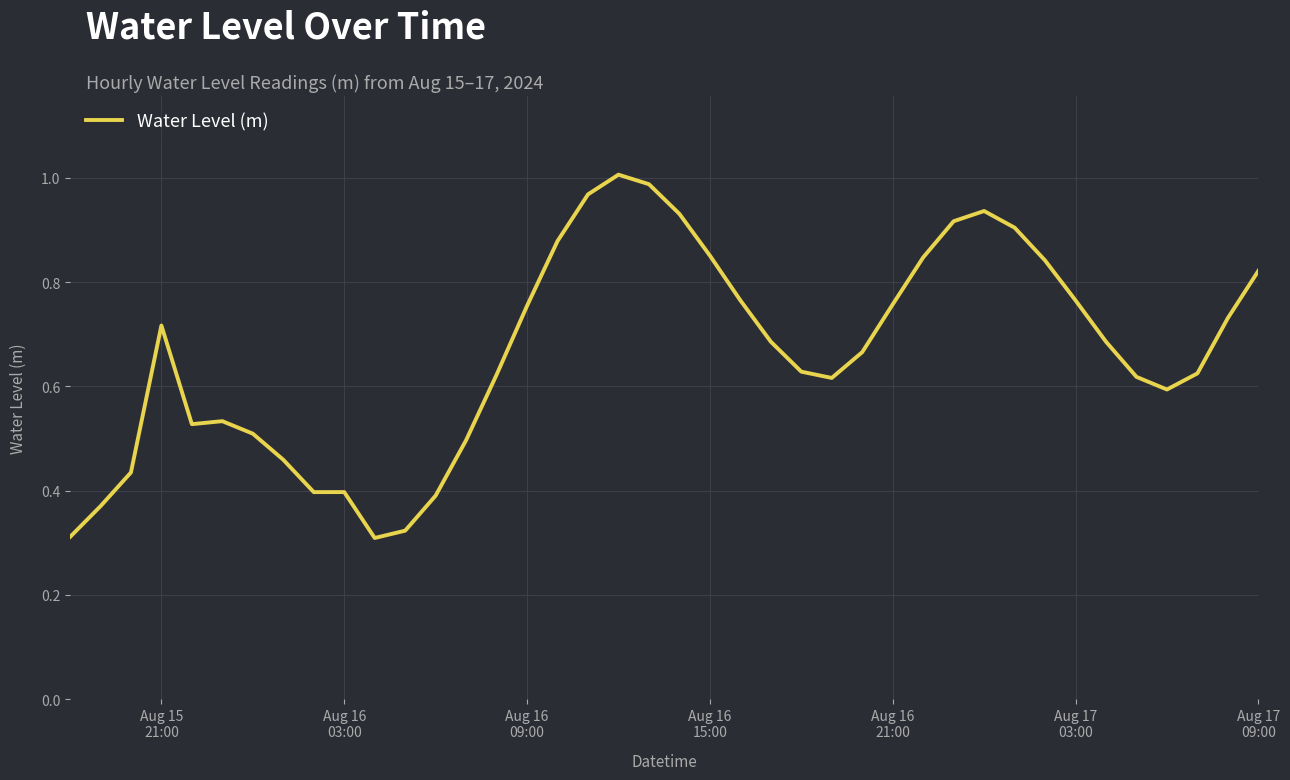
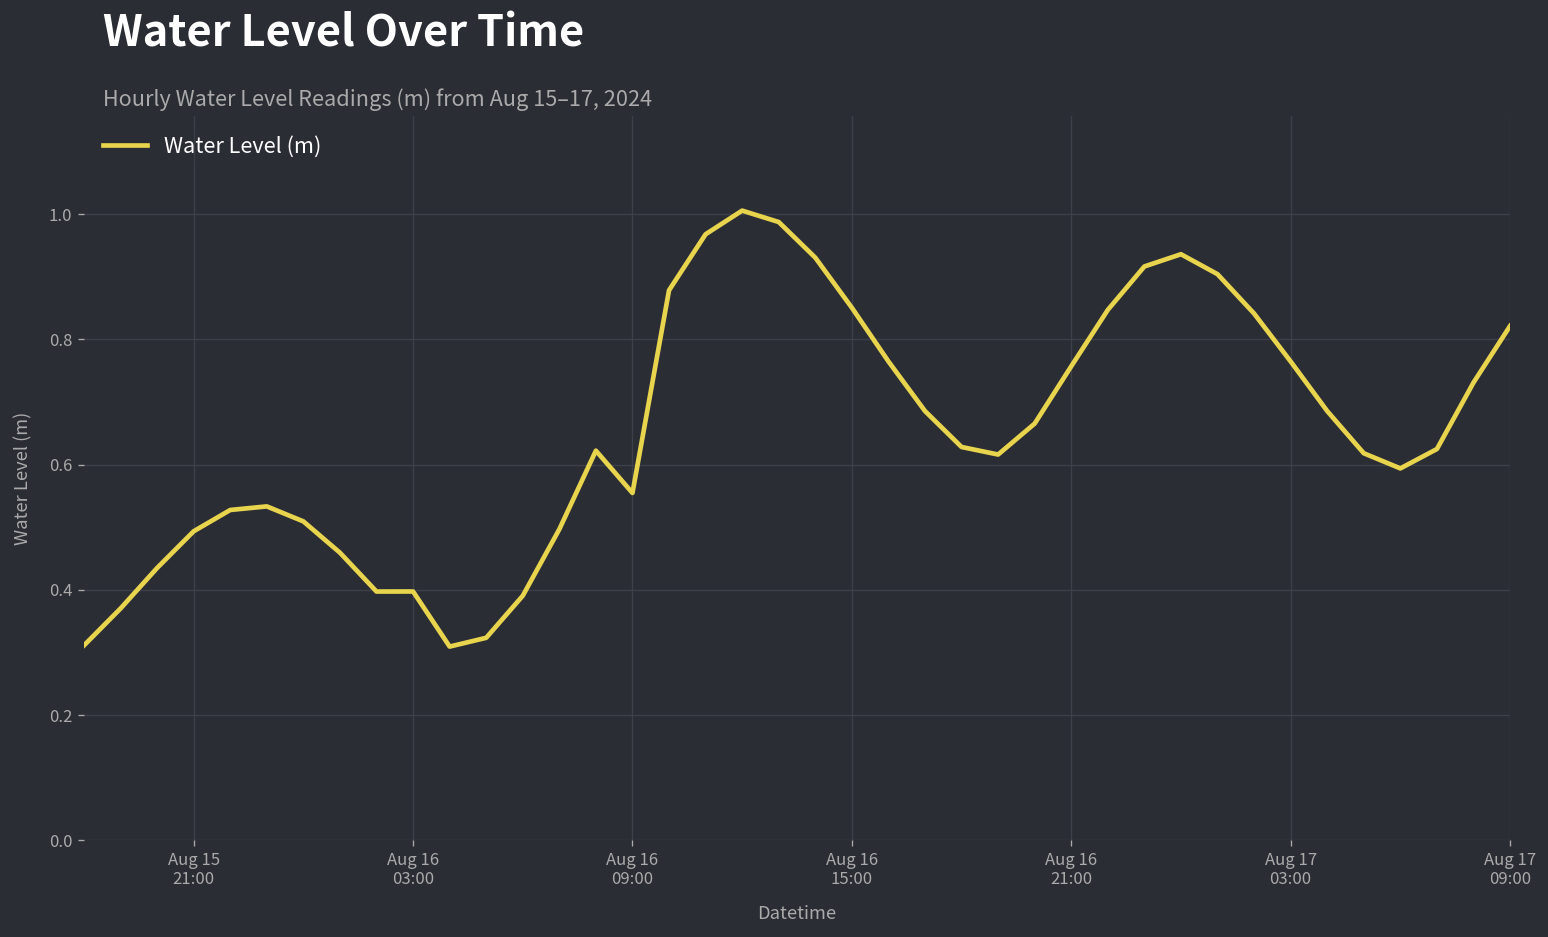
  {
-   "Aug 15 21:00": 0.72,
+   "Aug 15 21:00": 0.49,
    "Aug 16 03:00": 0.40,
-   "Aug 16 09:00": 0.75,
+   "Aug 16 09:00": 0.55,
    "Aug 16 15:00": 0.85,
    "Aug 16 21:00": 0.76,
    "Aug 17 03:00": 0.76,
    "Aug 17 09:00": 0.82
  }
